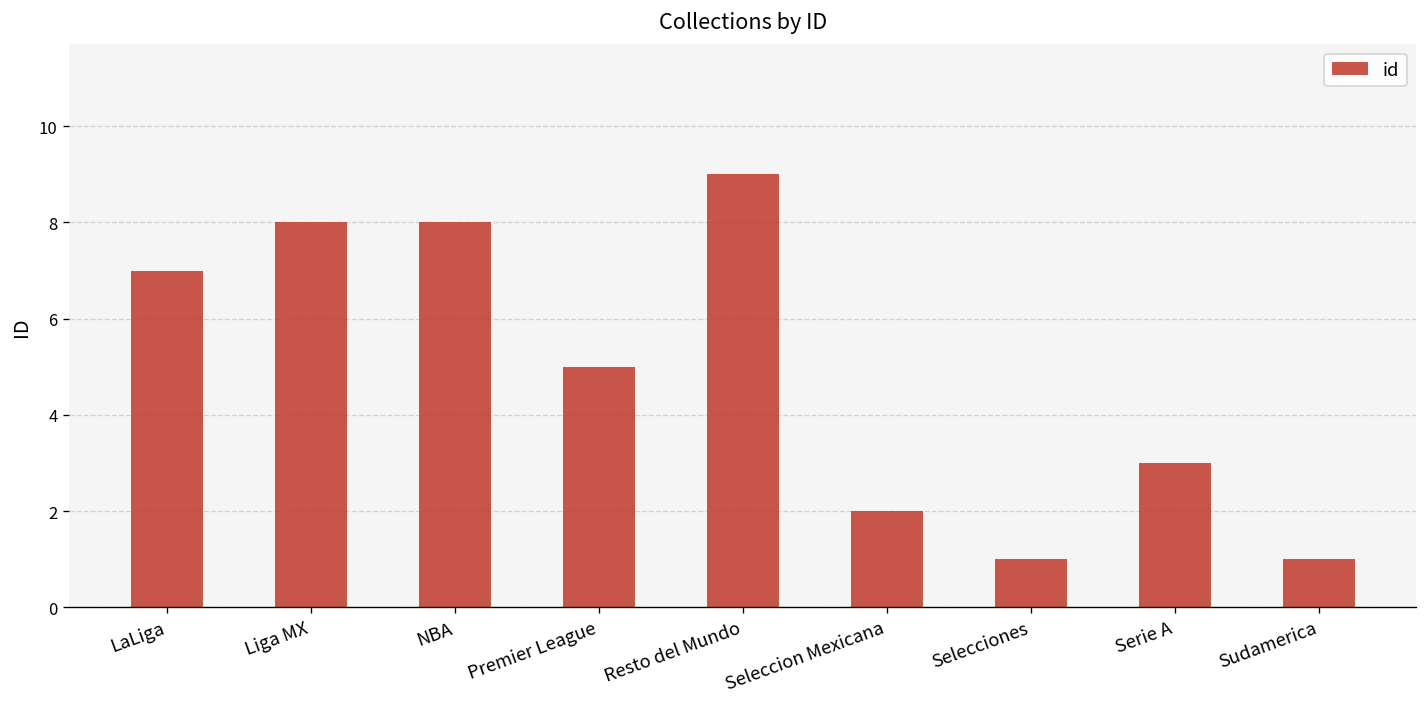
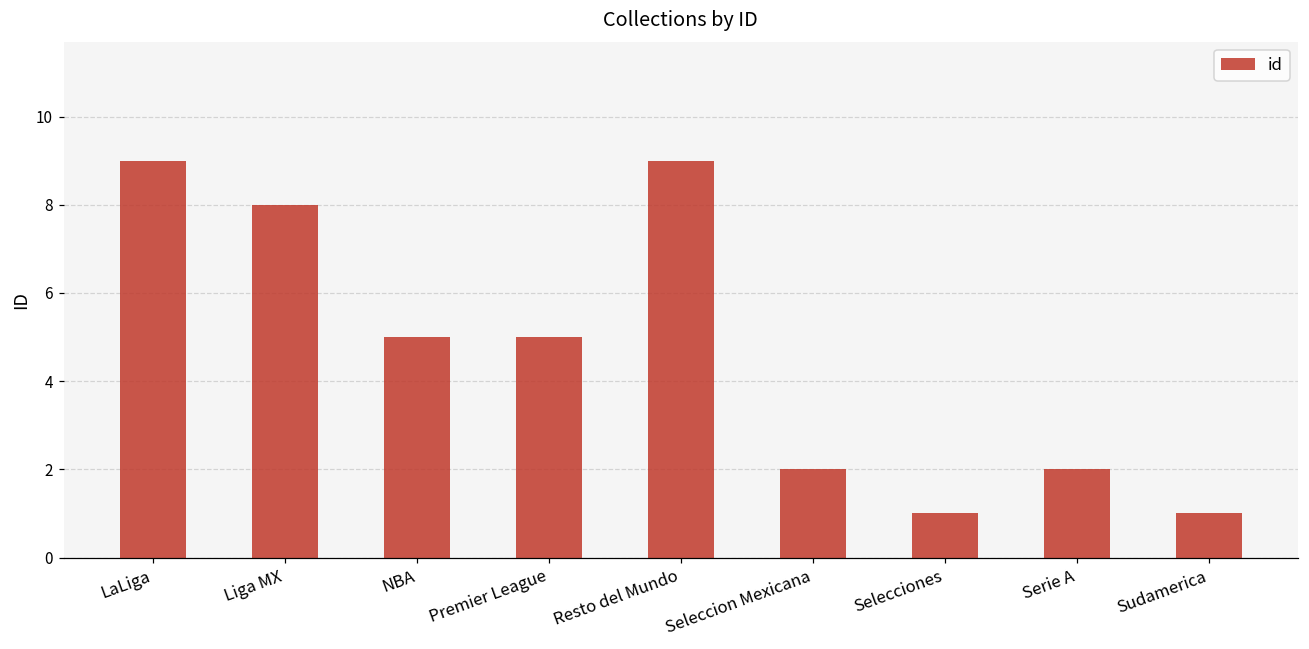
  {
-   "LaLiga": 7,
+   "LaLiga": 9,
    "Liga MX": 8,
-   "NBA": 8,
+   "NBA": 5,
    "Premier League": 5,
    "Resto del Mundo": 9,
    "Seleccion Mexicana": 2,
    "Selecciones": 1,
-   "Serie A": 3,
+   "Serie A": 2,
    "Sudamerica": 1
  }
